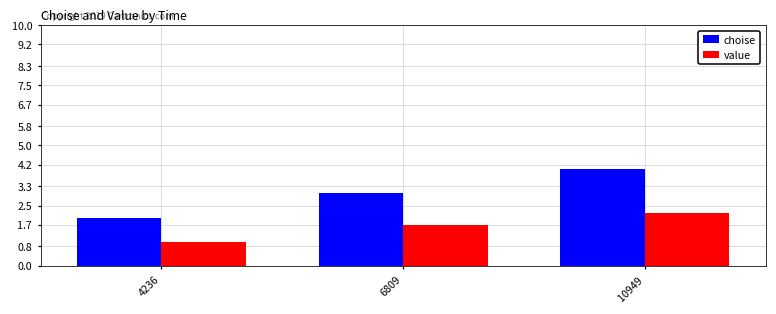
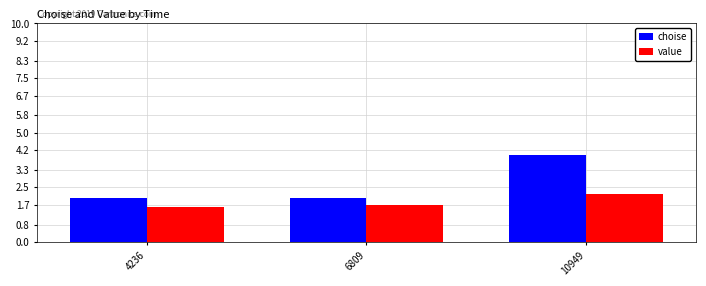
  {
    "choise": {
      "4236": 2,
-     "6809": 3,
+     "6809": 2,
      "10949": 4
    },
    "value": {
-     "4236": 1.0,
+     "4236": 1.6,
      "6809": 1.7,
      "10949": 2.2
    }
  }
